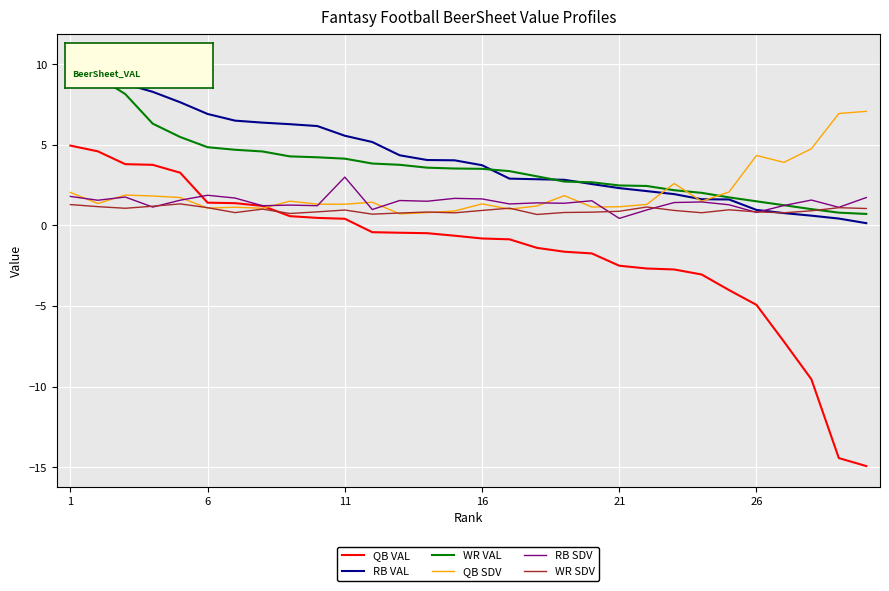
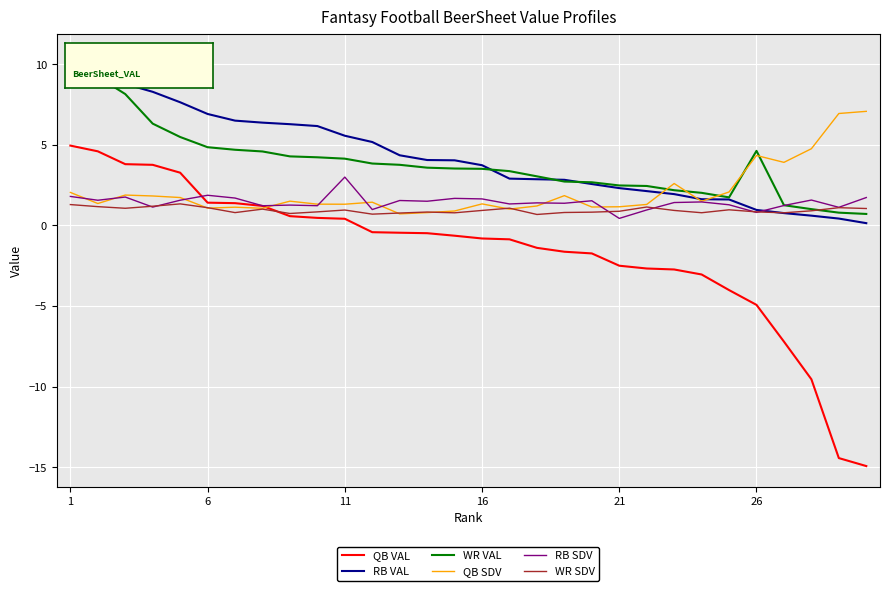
  {
    "QB VAL": {
      "1": 5.0,
      "6": 1.4,
      "11": 0.4,
      "16": -0.8,
      "21": -2.5,
      "26": -4.9
    },
    "RB VAL": {
      "1": 9.8,
      "6": 6.9,
      "11": 5.6,
      "16": 3.7,
      "21": 2.3
    },
    "WR VAL": {
      "1": 10.6,
      "6": 4.9,
      "11": 4.1,
      "16": 3.5,
      "21": 2.5,
-     "26": 1.5
+     "26": 4.6
    },
    "QB SDV": {
      "1": 2.0,
      "11": 1.3,
      "16": 1.3,
      "21": 1.2,
      "26": 4.3
    },
    "RB SDV": {
      "1": 1.8,
      "6": 1.9,
      "11": 3.0,
      "16": 1.6,
      "21": 0.4
    },
    "WR SDV": {
      "1": 1.3,
      "11": 1.0,
      "16": 0.9,
      "21": 0.9
    }
  }
